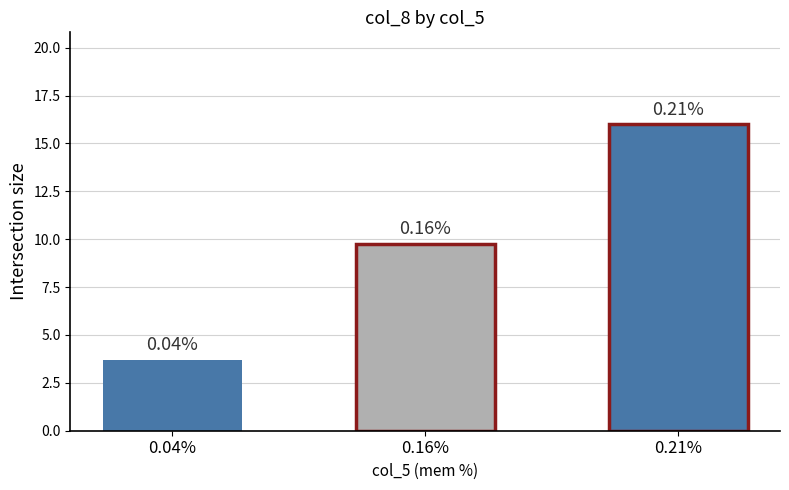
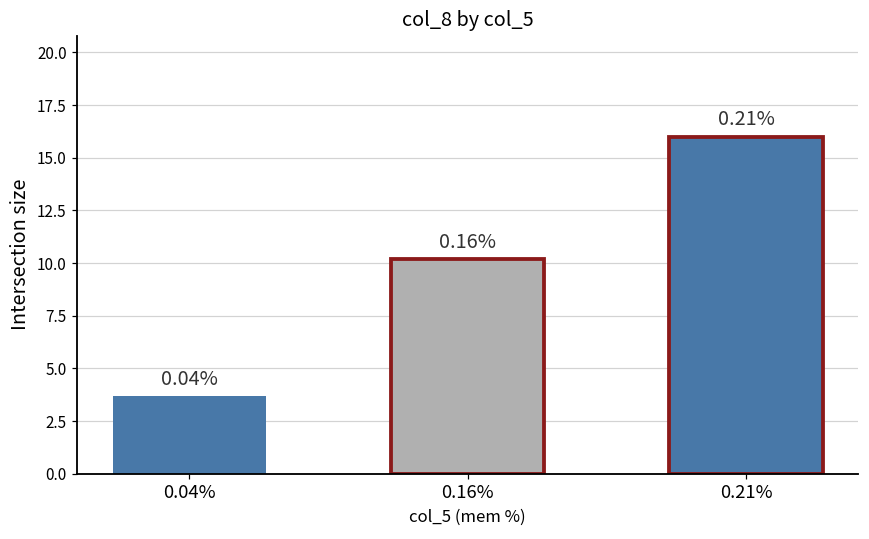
  {
-   "0.16%": 9.7
+   "0.16%": 10.2
  }
